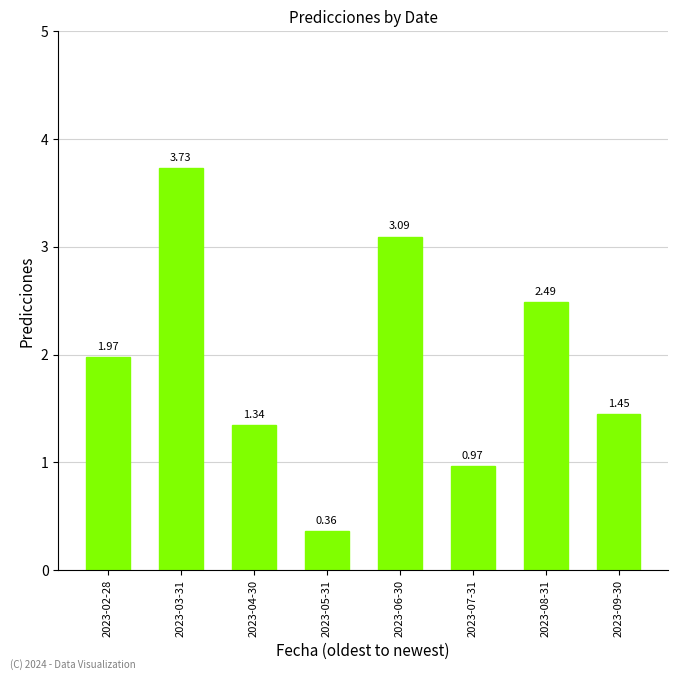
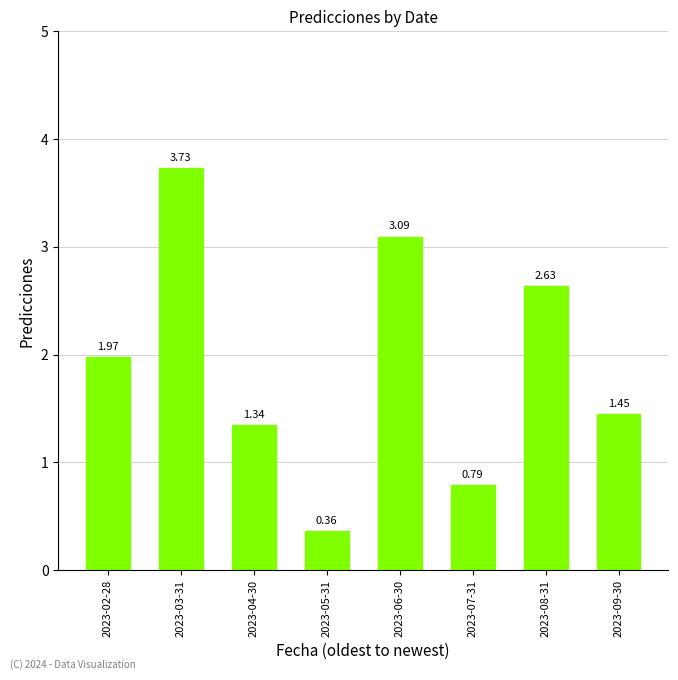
  {
    "2023-02-28": 1.97,
    "2023-03-31": 3.73,
    "2023-04-30": 1.34,
    "2023-05-31": 0.36,
    "2023-06-30": 3.09,
-   "2023-07-31": 0.97,
-   "2023-08-31": 2.49,
+   "2023-07-31": 0.79,
+   "2023-08-31": 2.63,
    "2023-09-30": 1.45
  }
